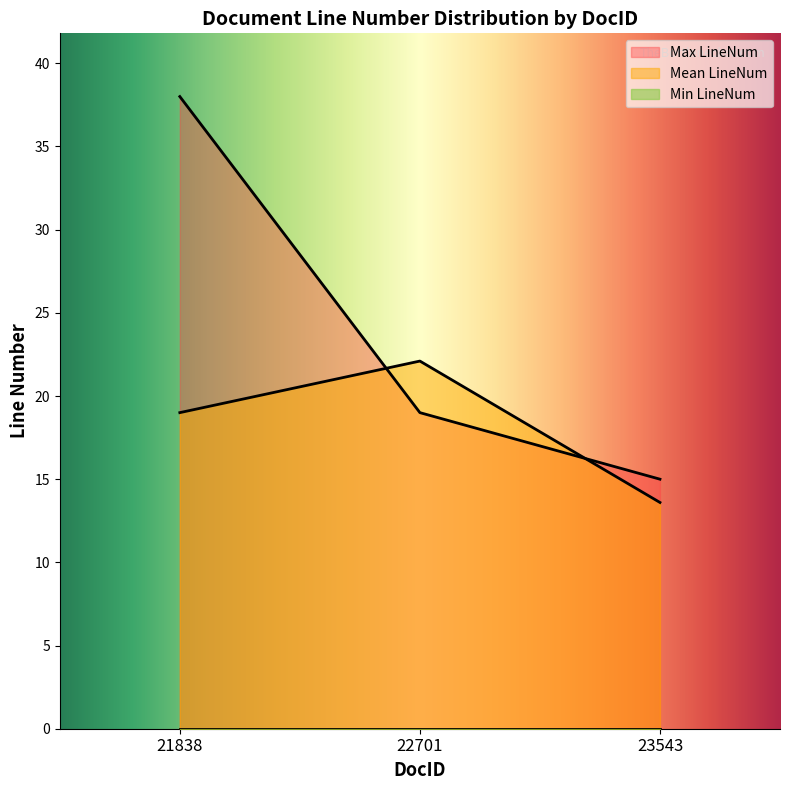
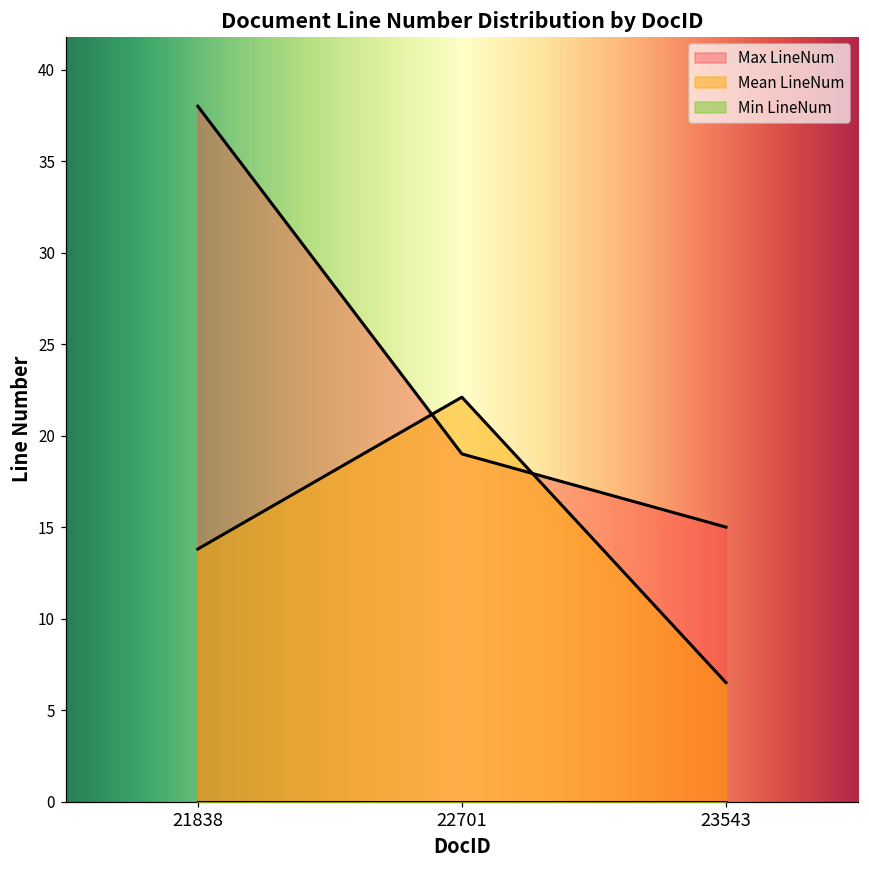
  {
    "Max LineNum": {
      "21838": 38.0,
      "22701": 19.0,
      "23543": 15.0
    },
    "Mean LineNum": {
-     "21838": 19.0,
+     "21838": 13.8,
      "22701": 22.1,
-     "23543": 13.6
+     "23543": 6.5
    },
    "Min LineNum": {
      "21838": 0.0,
      "22701": 0.0,
      "23543": 0.0
    }
  }
